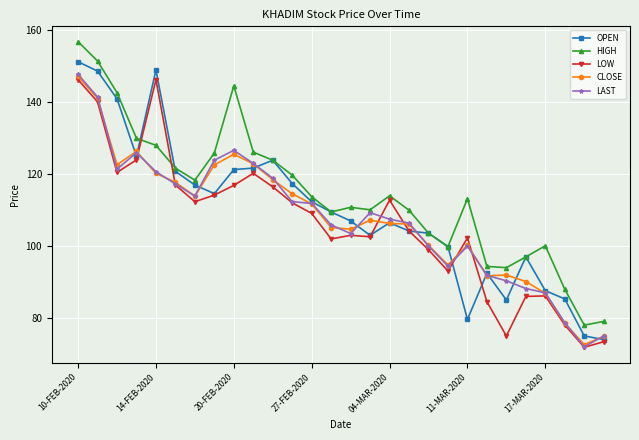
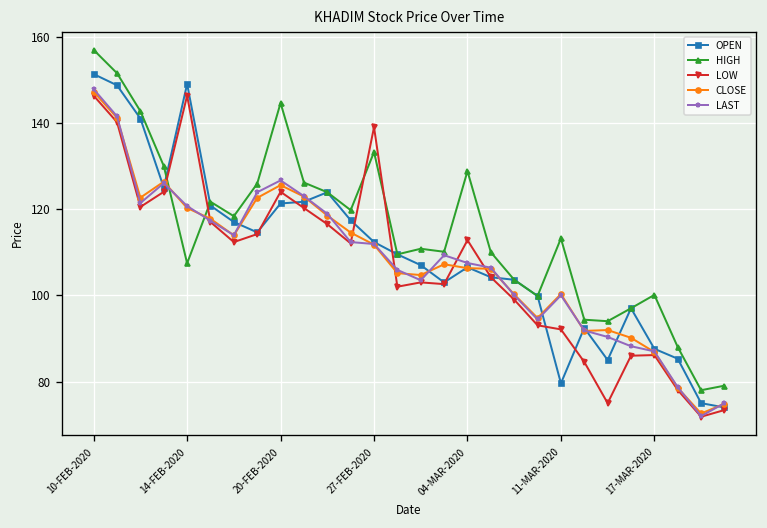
  {
    "OPEN": {
      "10-FEB-2020": 151,
      "14-FEB-2020": 149,
      "20-FEB-2020": 121,
      "11-MAR-2020": 80
    },
    "HIGH": {
      "10-FEB-2020": 157,
-     "14-FEB-2020": 128,
+     "14-FEB-2020": 107,
      "20-FEB-2020": 145,
-     "27-FEB-2020": 114,
-     "04-MAR-2020": 114,
+     "27-FEB-2020": 133,
+     "04-MAR-2020": 129,
      "11-MAR-2020": 113,
      "17-MAR-2020": 100
    },
    "LOW": {
      "10-FEB-2020": 146,
      "14-FEB-2020": 146,
-     "20-FEB-2020": 117,
-     "27-FEB-2020": 109,
+     "20-FEB-2020": 124,
+     "27-FEB-2020": 139,
      "04-MAR-2020": 113,
-     "11-MAR-2020": 102
+     "11-MAR-2020": 92
    },
    "CLOSE": {
      "20-FEB-2020": 126
    },
    "LAST": {
      "20-FEB-2020": 127,
      "04-MAR-2020": 108
    }
  }
